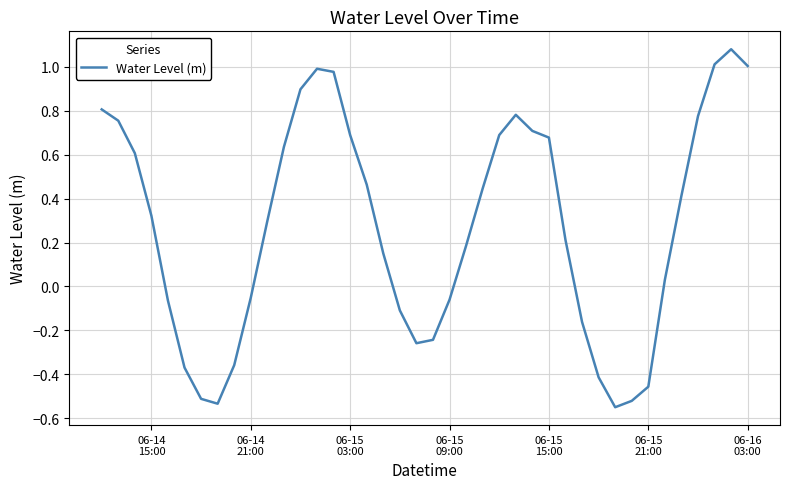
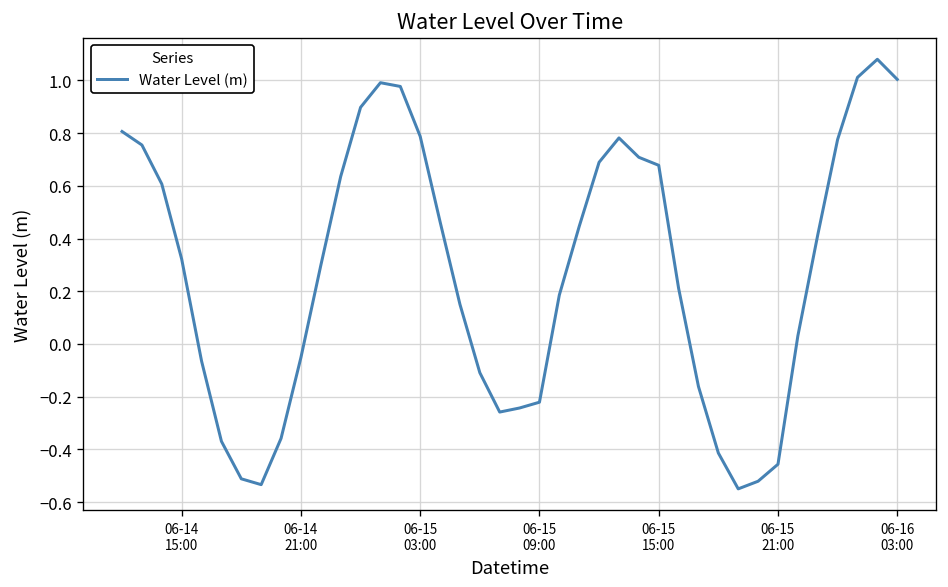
  {
    "06-14 15:00": 0.32,
    "06-14 21:00": -0.05,
-   "06-15 03:00": 0.69,
-   "06-15 09:00": -0.06,
+   "06-15 03:00": 0.79,
+   "06-15 09:00": -0.22,
    "06-15 15:00": 0.68,
    "06-15 21:00": -0.46,
    "06-16 03:00": 1.00
  }
